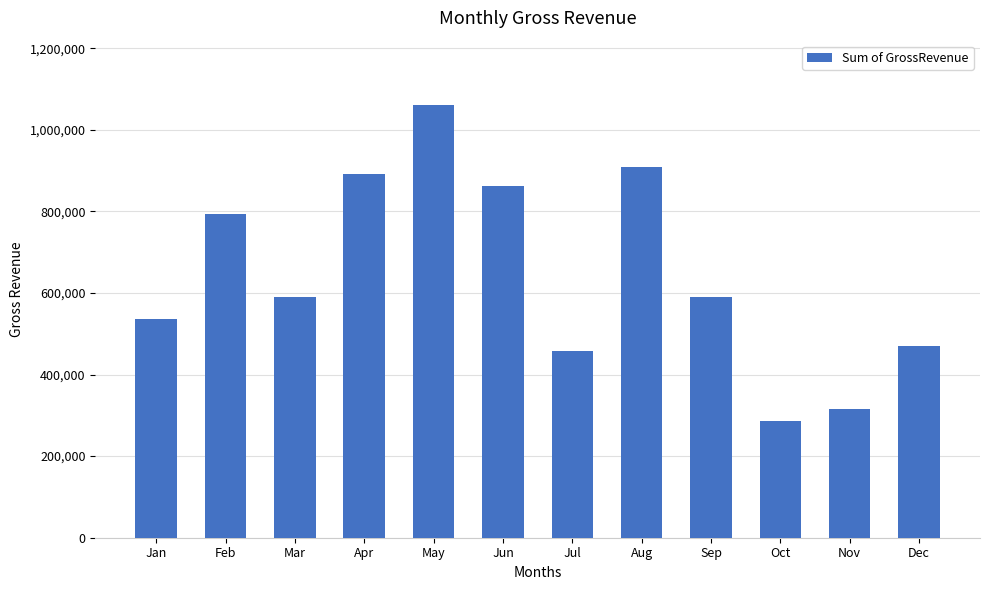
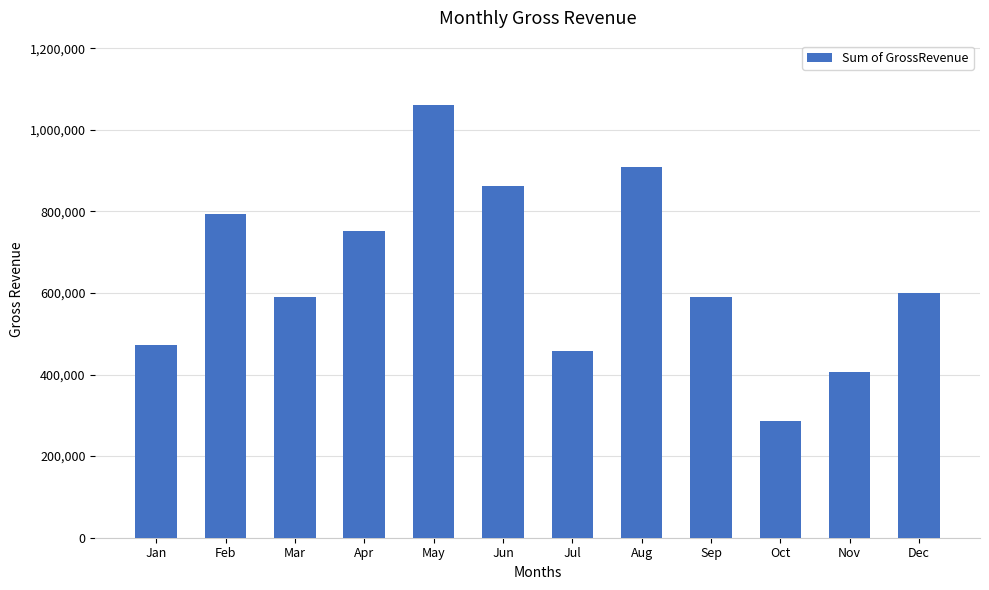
  {
-   "Jan": "540,000",
+   "Jan": "470,000",
    "Feb": "790,000",
    "Mar": "590,000",
-   "Apr": "890,000",
+   "Apr": "750,000",
    "May": "1,060,000",
    "Jun": "860,000",
    "Jul": "460,000",
    "Aug": "910,000",
    "Sep": "590,000",
    "Oct": "290,000",
-   "Nov": "320,000",
-   "Dec": "470,000"
+   "Nov": "410,000",
+   "Dec": "600,000"
  }
